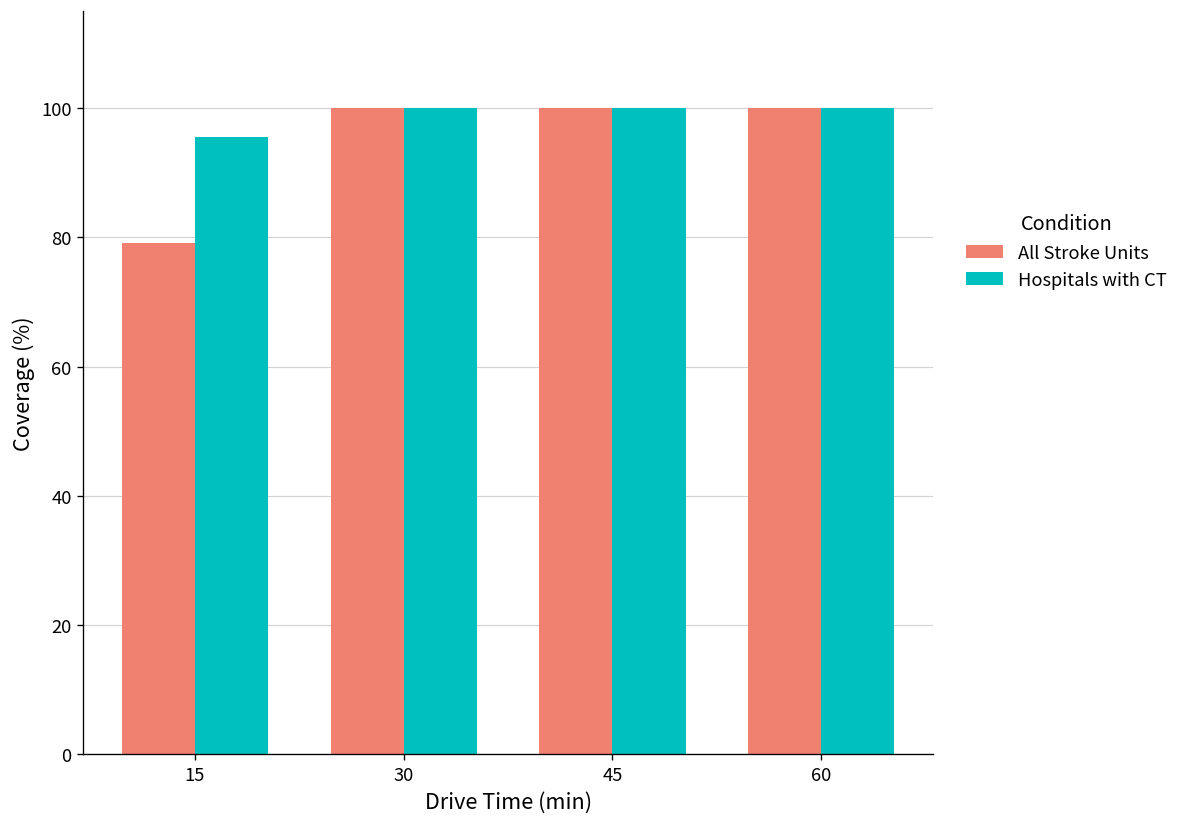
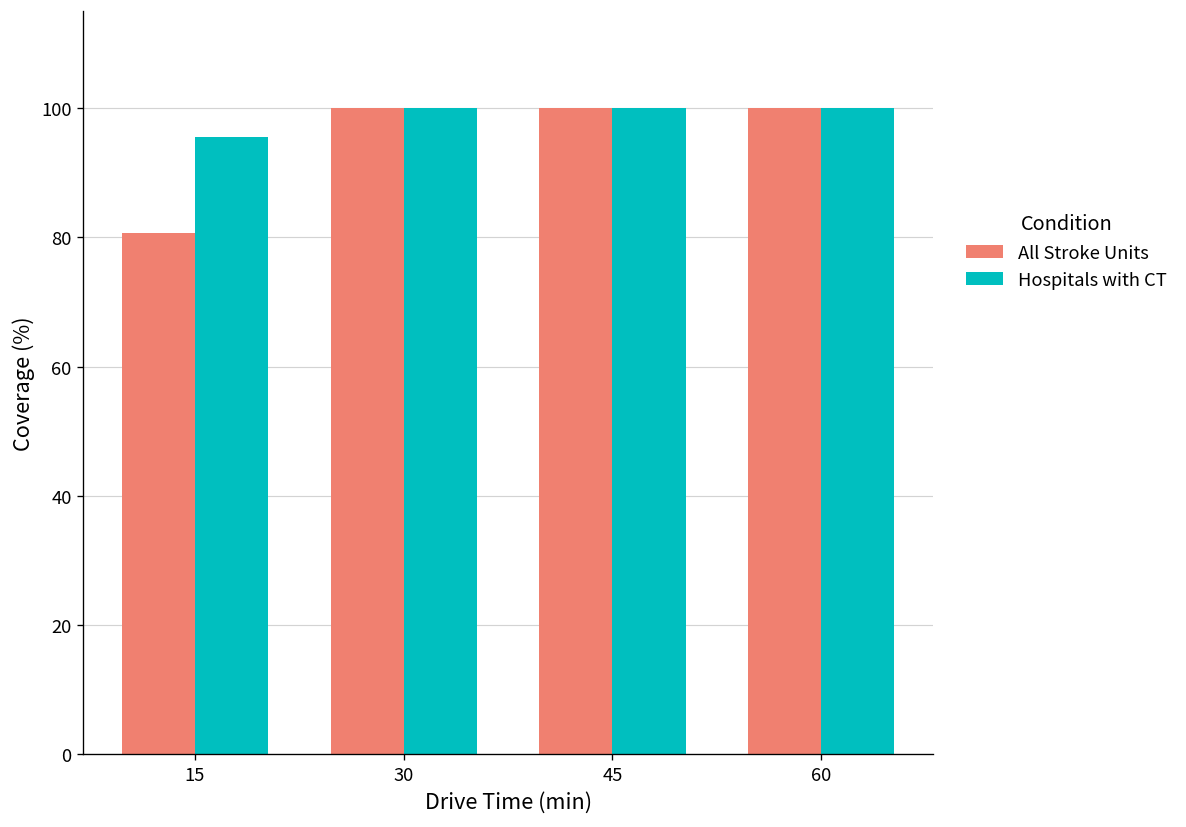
  {
    "All Stroke Units": {
-     "15": 79,
+     "15": 81,
      "30": 100,
      "45": 100,
      "60": 100
    },
    "Hospitals with CT": {
      "15": 96,
      "30": 100,
      "45": 100,
      "60": 100
    }
  }
